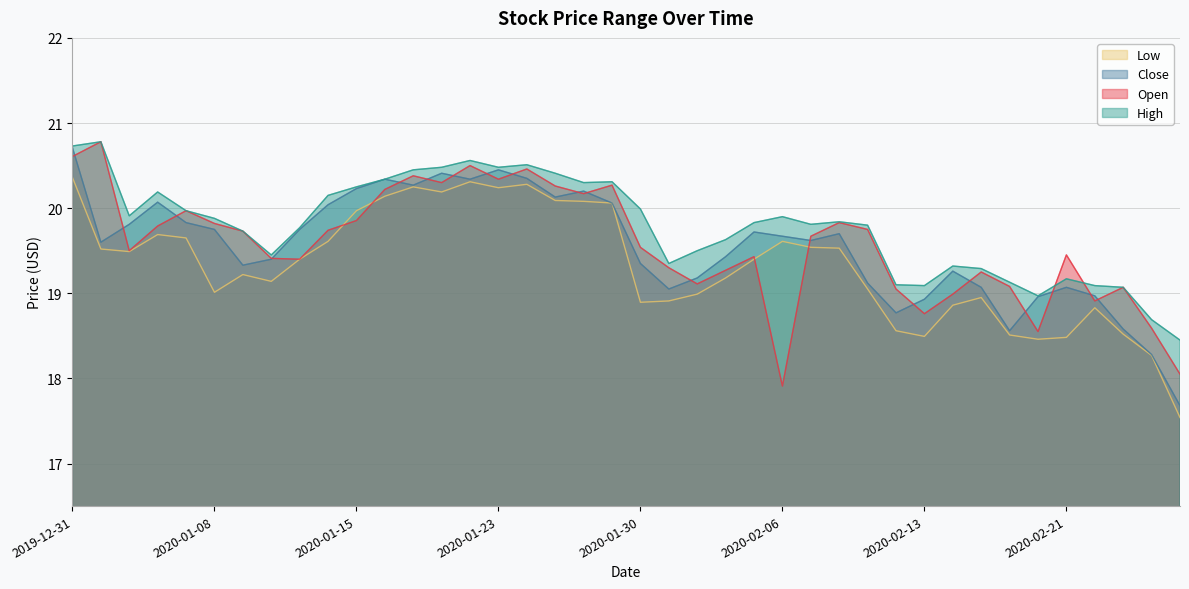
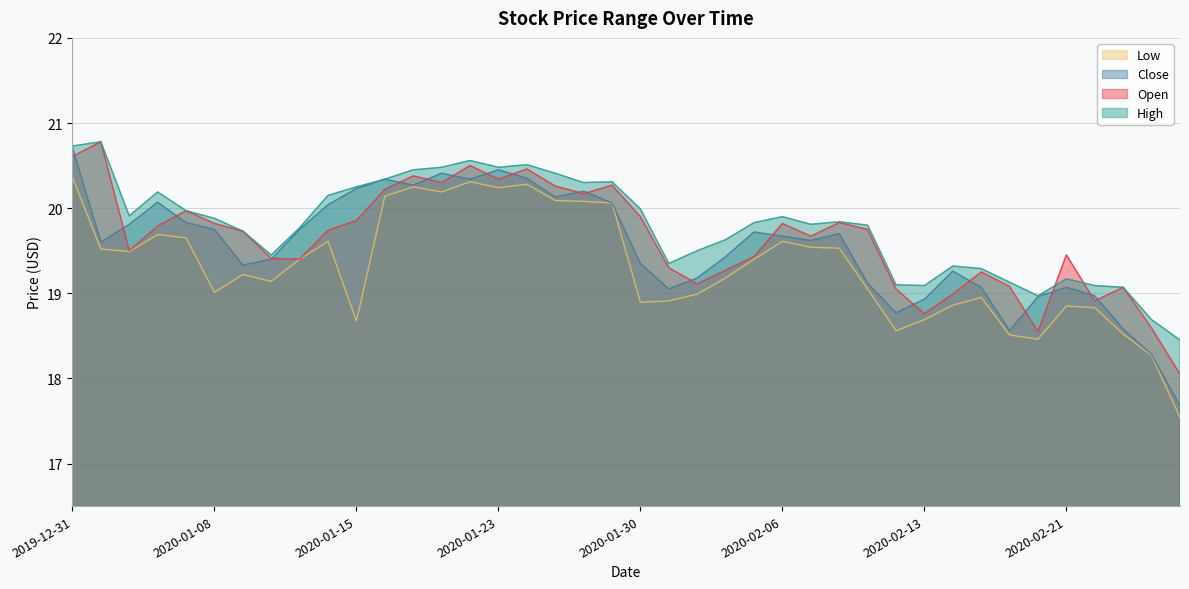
  {
    "Low": {
      "2019-12-31": 20.4,
      "2020-01-08": 19.0,
-     "2020-01-15": 20.0,
+     "2020-01-15": 18.7,
      "2020-01-23": 20.2,
      "2020-01-30": 18.9,
      "2020-02-06": 19.6,
-     "2020-02-13": 18.5,
-     "2020-02-21": 18.5
+     "2020-02-13": 18.7,
+     "2020-02-21": 18.9
    },
    "Open": {
      "2019-12-31": 20.6,
      "2020-01-08": 19.8,
      "2020-01-15": 19.9,
      "2020-01-23": 20.3,
-     "2020-01-30": 19.5,
-     "2020-02-06": 17.9,
+     "2020-01-30": 19.9,
+     "2020-02-06": 19.8,
      "2020-02-13": 18.8,
      "2020-02-21": 19.5
    }
  }
